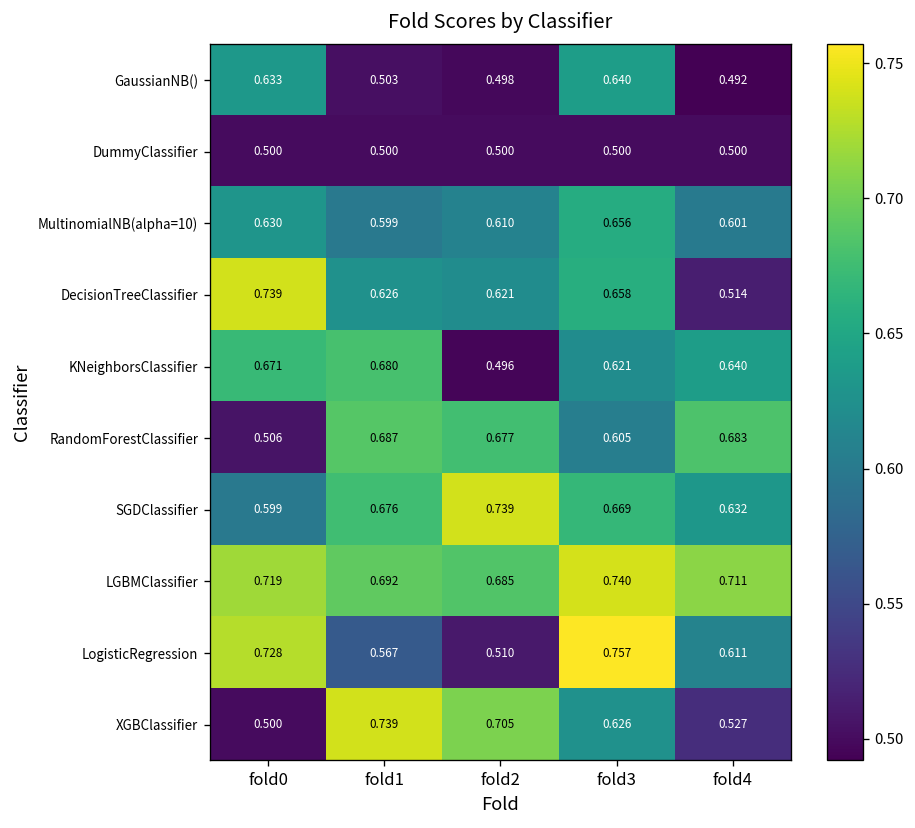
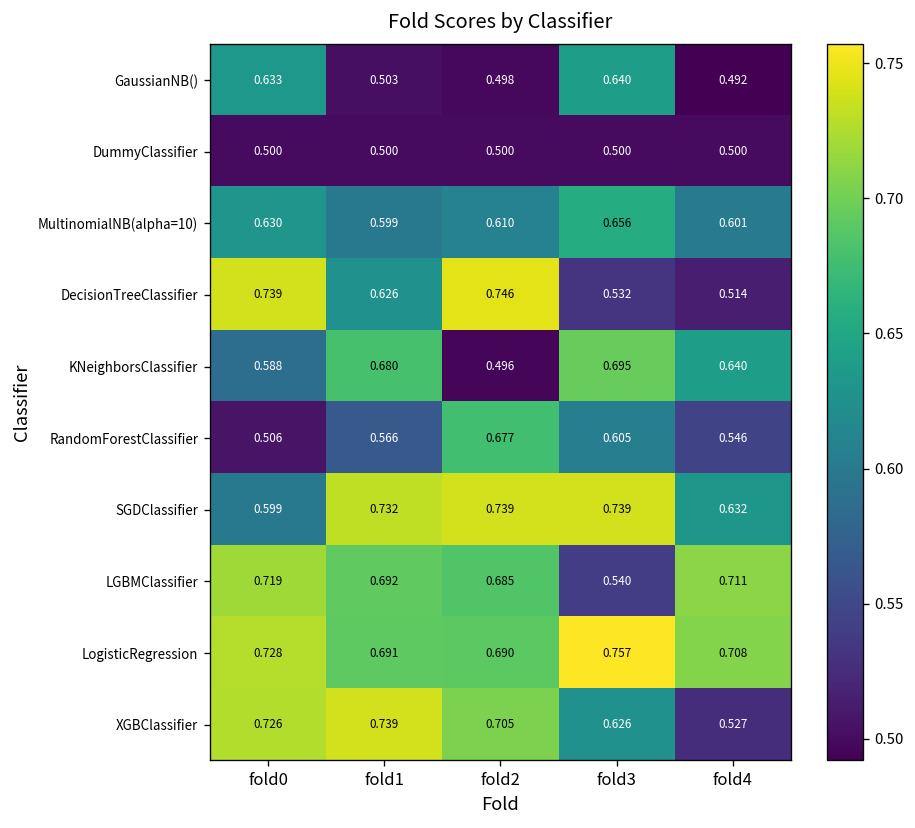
  {
    "GaussianNB()": {
      "fold0": 0.633,
      "fold1": 0.503,
      "fold2": 0.498,
      "fold3": 0.640,
      "fold4": 0.492
    },
    "DummyClassifier": {
      "fold0": 0.500,
      "fold1": 0.500,
      "fold2": 0.500,
      "fold3": 0.500,
      "fold4": 0.500
    },
    "MultinomialNB(alpha=10)": {
      "fold0": 0.630,
      "fold1": 0.599,
      "fold2": 0.610,
      "fold3": 0.656,
      "fold4": 0.601
    },
    "DecisionTreeClassifier": {
      "fold0": 0.739,
      "fold1": 0.626,
-     "fold2": 0.621,
-     "fold3": 0.658,
+     "fold2": 0.746,
+     "fold3": 0.532,
      "fold4": 0.514
    },
    "KNeighborsClassifier": {
-     "fold0": 0.671,
+     "fold0": 0.588,
      "fold1": 0.680,
      "fold2": 0.496,
-     "fold3": 0.621,
+     "fold3": 0.695,
      "fold4": 0.640
    },
    "RandomForestClassifier": {
      "fold0": 0.506,
-     "fold1": 0.687,
+     "fold1": 0.566,
      "fold2": 0.677,
      "fold3": 0.605,
-     "fold4": 0.683
+     "fold4": 0.546
    },
    "SGDClassifier": {
      "fold0": 0.599,
-     "fold1": 0.676,
+     "fold1": 0.732,
      "fold2": 0.739,
-     "fold3": 0.669,
+     "fold3": 0.739,
      "fold4": 0.632
    },
    "LGBMClassifier": {
      "fold0": 0.719,
      "fold1": 0.692,
      "fold2": 0.685,
-     "fold3": 0.740,
+     "fold3": 0.540,
      "fold4": 0.711
    },
    "LogisticRegression": {
      "fold0": 0.728,
-     "fold1": 0.567,
-     "fold2": 0.510,
+     "fold1": 0.691,
+     "fold2": 0.690,
      "fold3": 0.757,
-     "fold4": 0.611
+     "fold4": 0.708
    },
    "XGBClassifier": {
-     "fold0": 0.500,
+     "fold0": 0.726,
      "fold1": 0.739,
      "fold2": 0.705,
      "fold3": 0.626,
      "fold4": 0.527
    }
  }
